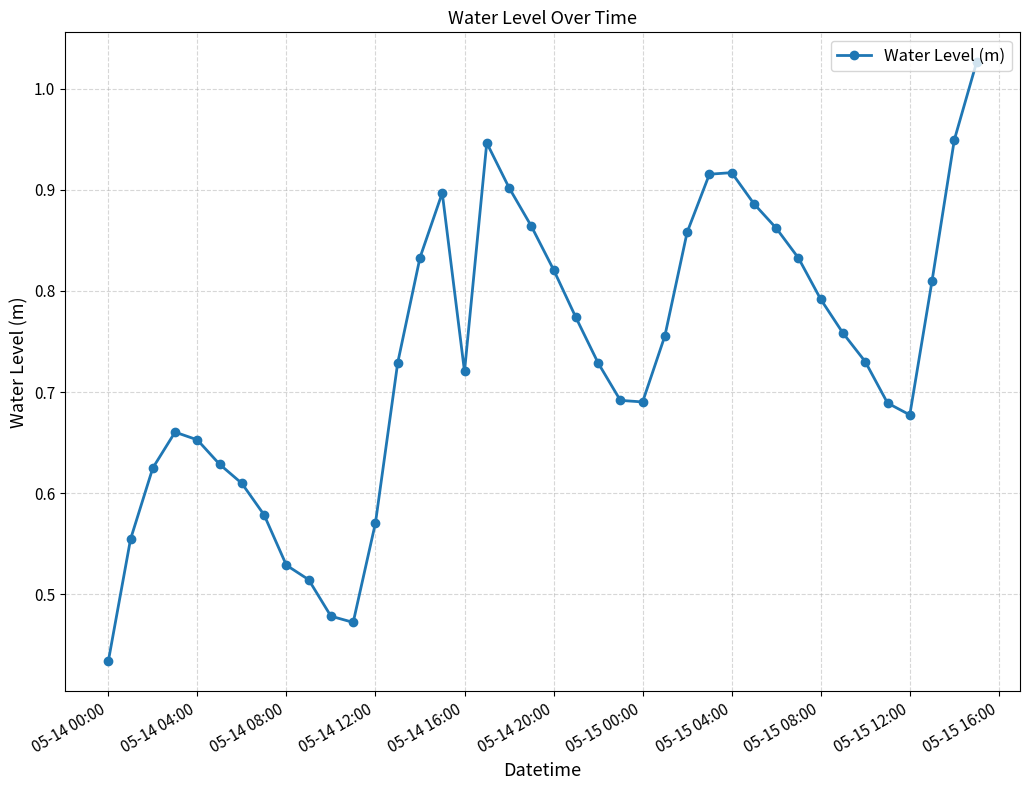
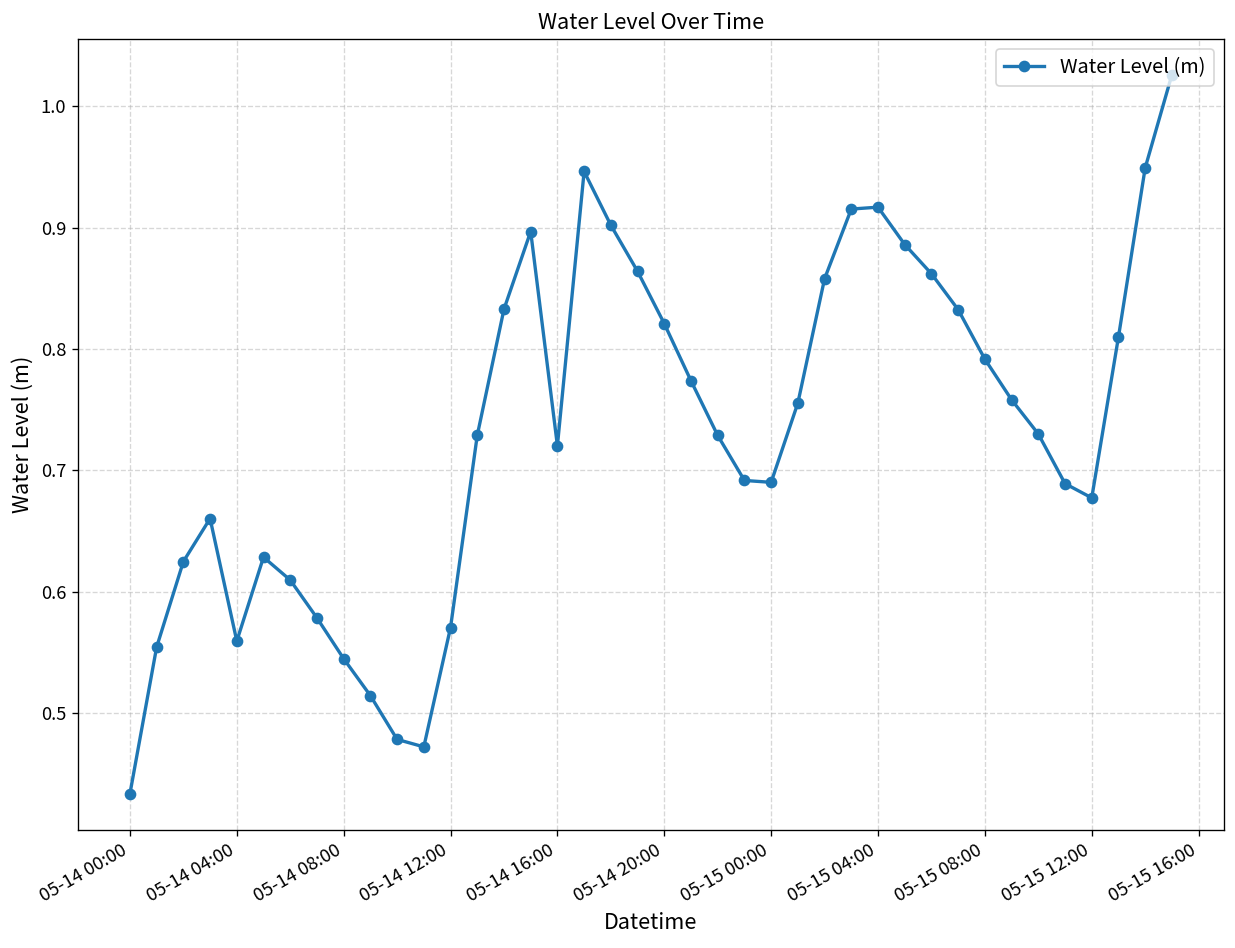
  {
    "05-14 00:00": 0.434,
-   "05-14 04:00": 0.653,
-   "05-14 08:00": 0.529,
+   "05-14 04:00": 0.559,
+   "05-14 08:00": 0.545,
    "05-14 12:00": 0.571,
    "05-14 16:00": 0.720,
    "05-14 20:00": 0.821,
    "05-15 00:00": 0.690,
    "05-15 04:00": 0.917,
    "05-15 08:00": 0.792,
    "05-15 12:00": 0.677
  }
